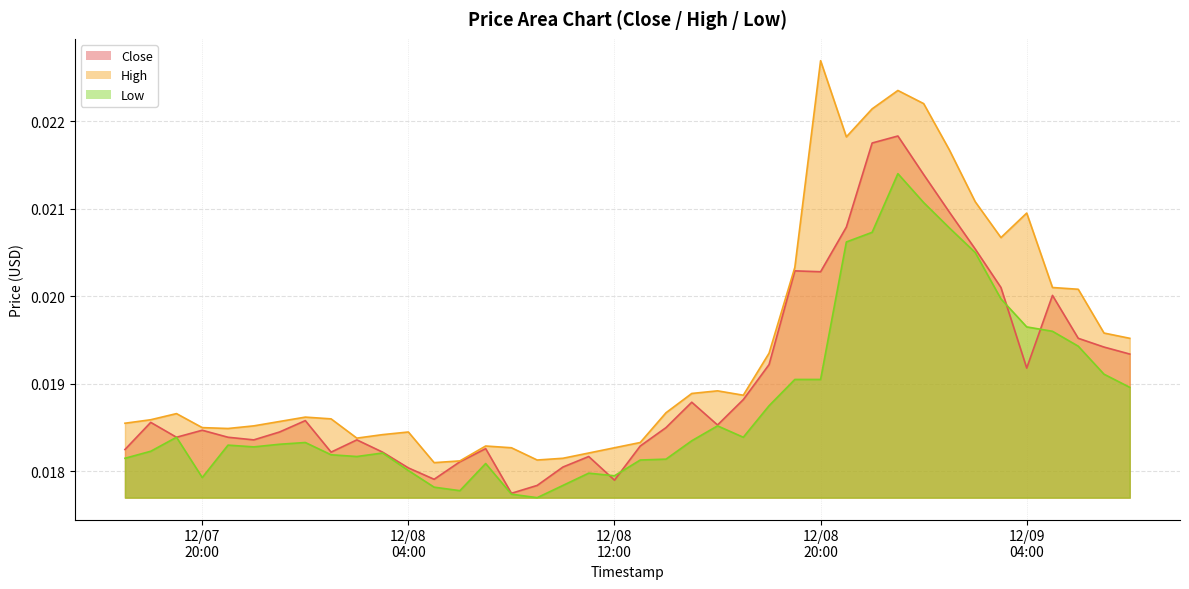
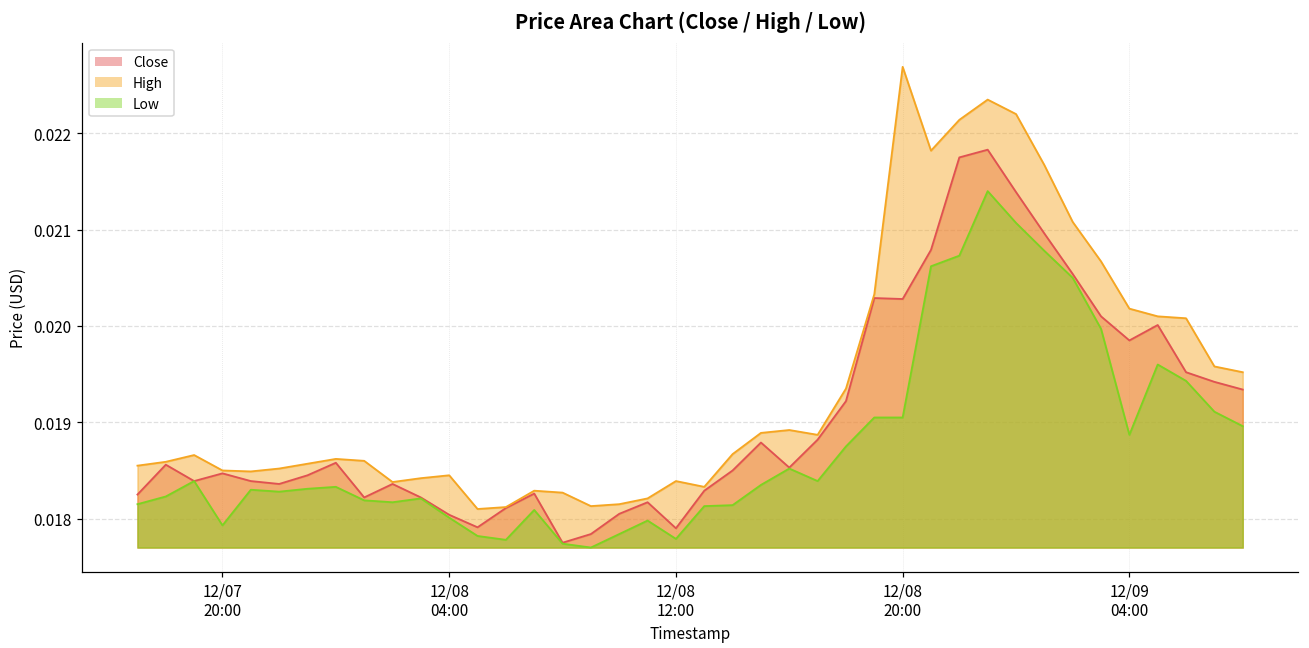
  {
    "Close": {
      "12/07 20:00": 0.0185,
      "12/08 04:00": 0.0180,
      "12/08 12:00": 0.0179,
      "12/08 20:00": 0.0203,
-     "12/09 04:00": 0.0192
+     "12/09 04:00": 0.0199
    },
    "High": {
      "12/07 20:00": 0.0185,
      "12/08 04:00": 0.0185,
-     "12/08 12:00": 0.0183,
+     "12/08 12:00": 0.0184,
      "12/08 20:00": 0.0227,
-     "12/09 04:00": 0.0210
+     "12/09 04:00": 0.0202
    },
    "Low": {
      "12/07 20:00": 0.0179,
      "12/08 04:00": 0.0180,
-     "12/08 12:00": 0.0180,
+     "12/08 12:00": 0.0178,
      "12/08 20:00": 0.0191,
-     "12/09 04:00": 0.0197
+     "12/09 04:00": 0.0189
    }
  }
